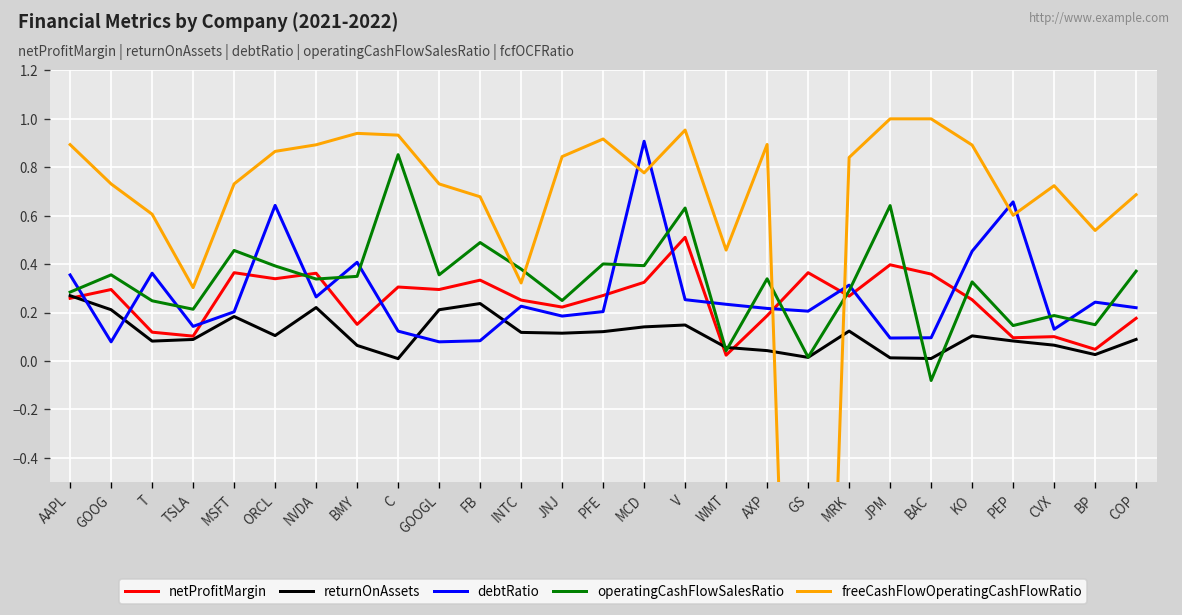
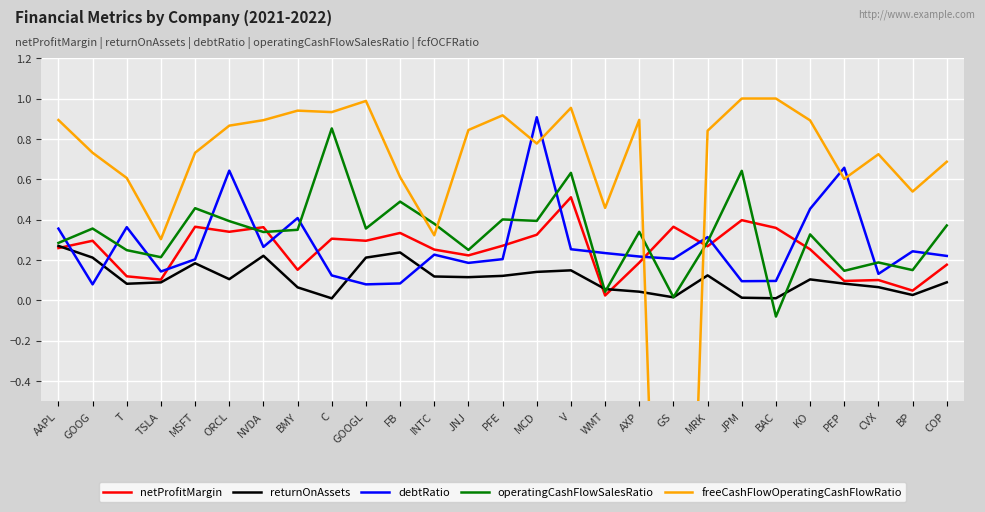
  {
    "netProfitMargin": {
      "GOOG": 0.30,
      "T": 0.12,
      "TSLA": 0.10,
      "MSFT": 0.36,
      "ORCL": 0.34,
      "NVDA": 0.36,
      "BMY": 0.15,
      "C": 0.31,
      "GOOGL": 0.30,
      "FB": 0.33,
      "INTC": 0.25,
      "JNJ": 0.22,
      "PFE": 0.27,
      "MCD": 0.32,
      "V": 0.51,
      "WMT": 0.02,
      "AXP": 0.19,
      "GS": 0.36,
      "MRK": 0.27,
      "JPM": 0.40,
      "BAC": 0.36,
      "KO": 0.25,
      "PEP": 0.10,
      "CVX": 0.10,
      "BP": 0.05,
      "COP": 0.18
    },
    "returnOnAssets": {
      "GOOG": 0.21,
      "T": 0.08,
      "TSLA": 0.09,
      "MSFT": 0.18,
      "ORCL": 0.10,
      "NVDA": 0.22,
      "BMY": 0.06,
      "C": 0.01,
      "GOOGL": 0.21,
      "FB": 0.24,
      "INTC": 0.12,
      "JNJ": 0.11,
      "PFE": 0.12,
      "MCD": 0.14,
      "V": 0.15,
      "WMT": 0.06,
      "AXP": 0.04,
      "MRK": 0.12,
      "JPM": 0.01,
      "BAC": 0.01,
      "KO": 0.10,
      "PEP": 0.08,
      "CVX": 0.07,
      "BP": 0.03,
      "COP": 0.09
    },
    "debtRatio": {
      "AAPL": 0.36,
      "GOOG": 0.08,
      "T": 0.36,
      "TSLA": 0.14,
      "MSFT": 0.20,
      "ORCL": 0.64,
      "NVDA": 0.26,
      "BMY": 0.41,
      "C": 0.12,
      "GOOGL": 0.08,
      "FB": 0.08,
      "INTC": 0.23,
      "JNJ": 0.19,
      "PFE": 0.20,
      "MCD": 0.91,
      "V": 0.25,
      "WMT": 0.23,
      "AXP": 0.22,
      "GS": 0.21,
      "MRK": 0.31,
      "JPM": 0.09,
      "BAC": 0.10,
      "KO": 0.45,
      "PEP": 0.66,
      "CVX": 0.13,
      "BP": 0.24,
      "COP": 0.22
    },
    "operatingCashFlowSalesRatio": {
      "AAPL": 0.28,
      "GOOG": 0.36,
      "T": 0.25,
      "TSLA": 0.21,
      "MSFT": 0.46,
      "ORCL": 0.39,
      "NVDA": 0.34,
      "BMY": 0.35,
      "C": 0.85,
      "GOOGL": 0.36,
      "FB": 0.49,
      "INTC": 0.38,
      "JNJ": 0.25,
      "PFE": 0.40,
      "MCD": 0.39,
      "V": 0.63,
      "WMT": 0.04,
      "AXP": 0.34,
      "MRK": 0.29,
      "JPM": 0.64,
      "BAC": -0.08,
      "KO": 0.33,
      "PEP": 0.15,
      "CVX": 0.19,
      "BP": 0.15,
      "COP": 0.37
    },
    "freeCashFlowOperatingCashFlowRatio": {
      "AAPL": 0.89,
      "GOOG": 0.73,
      "T": 0.61,
      "TSLA": 0.30,
      "MSFT": 0.73,
      "ORCL": 0.87,
      "NVDA": 0.89,
      "BMY": 0.94,
      "C": 0.93,
-     "GOOGL": 0.73,
-     "FB": 0.68,
+     "GOOGL": 0.99,
+     "FB": 0.61,
      "INTC": 0.32,
      "JNJ": 0.84,
      "PFE": 0.92,
      "MCD": 0.78,
      "V": 0.95,
      "WMT": 0.46,
      "AXP": 0.89,
      "MRK": 0.84,
      "JPM": 1.00,
      "BAC": 1.00,
      "KO": 0.89,
      "PEP": 0.60,
      "CVX": 0.72,
      "BP": 0.54,
      "COP": 0.69
    }
  }
